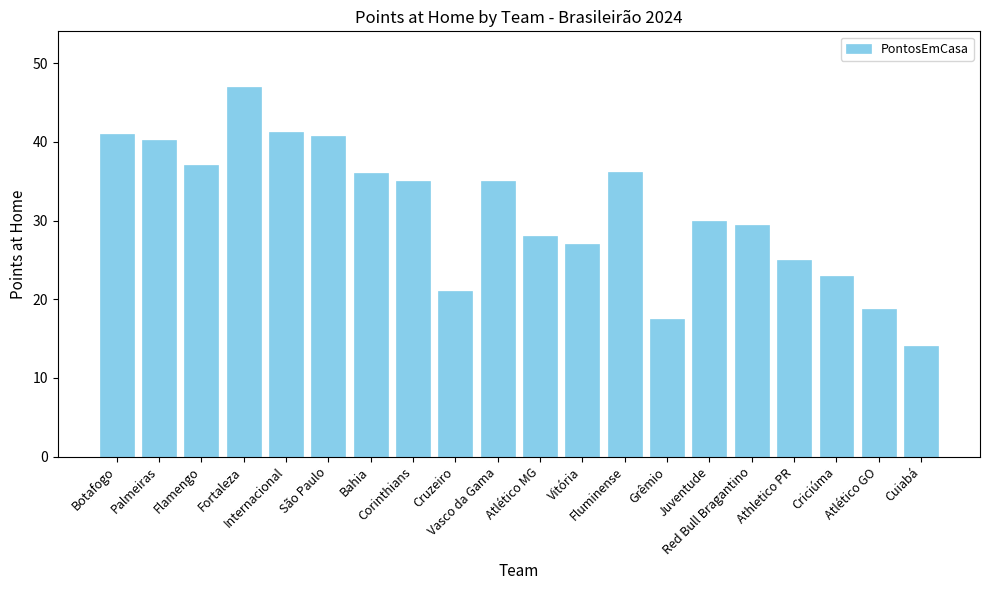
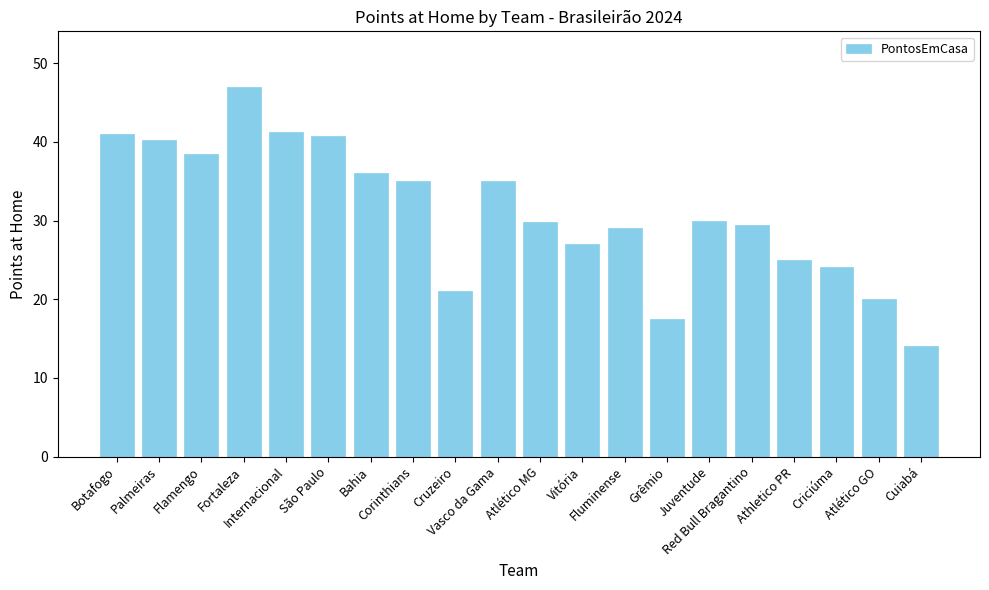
  {
    "Botafogo": 41,
    "Palmeiras": 40,
-   "Flamengo": 37,
+   "Flamengo": 38,
    "Fortaleza": 47,
    "Internacional": 41,
    "São Paulo": 41,
    "Bahia": 36,
    "Corinthians": 35,
    "Cruzeiro": 21,
    "Vasco da Gama": 35,
-   "Atlético MG": 28,
+   "Atlético MG": 30,
    "Vitória": 27,
-   "Fluminense": 36,
+   "Fluminense": 29,
    "Grêmio": 18,
    "Juventude": 30,
    "Red Bull Bragantino": 29,
    "Athletico PR": 25,
-   "Criciúma": 23,
-   "Atlético GO": 19,
+   "Criciúma": 24,
+   "Atlético GO": 20,
    "Cuiabá": 14
  }
